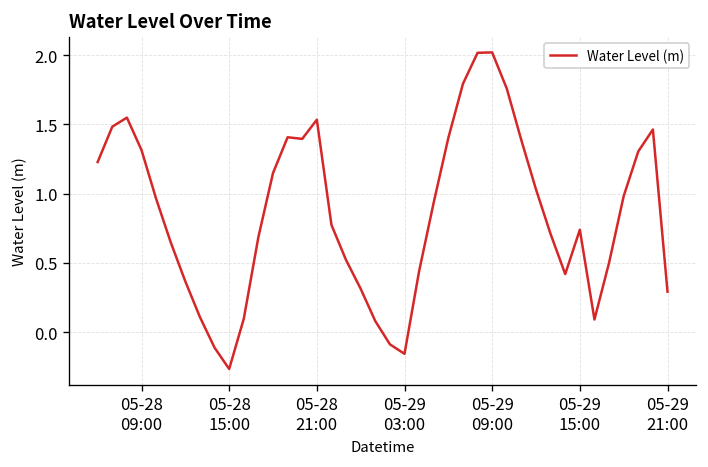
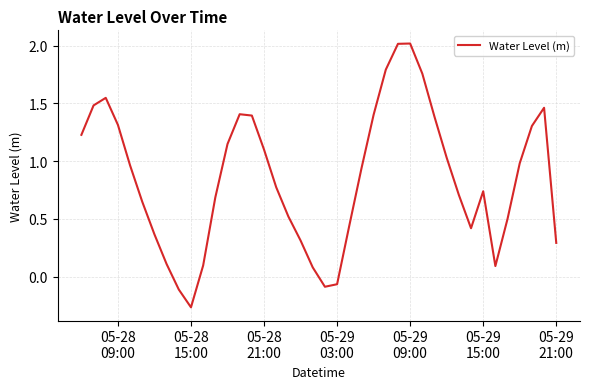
  {
    "05-28 09:00": 1.31,
    "05-28 15:00": -0.27,
-   "05-28 21:00": 1.53,
-   "05-29 03:00": -0.16,
+   "05-28 21:00": 1.10,
+   "05-29 03:00": -0.07,
    "05-29 09:00": 2.02,
    "05-29 15:00": 0.74,
    "05-29 21:00": 0.29
  }
